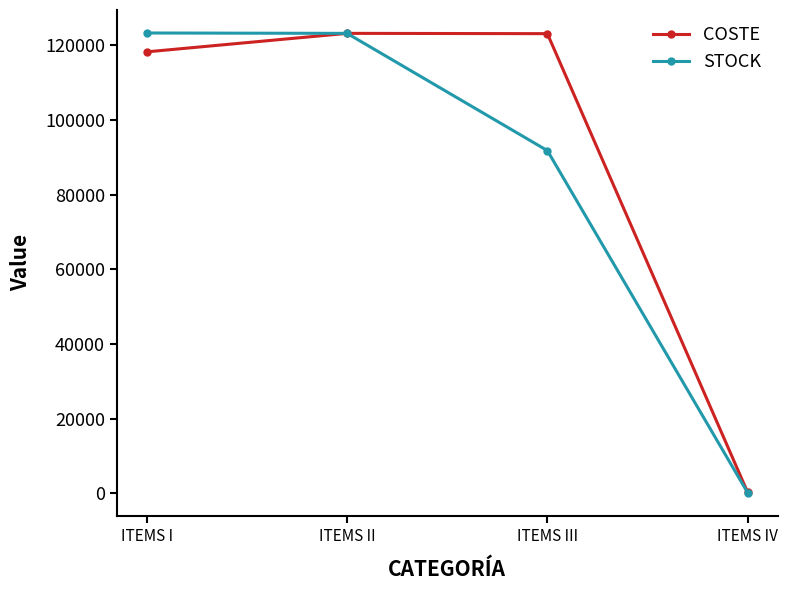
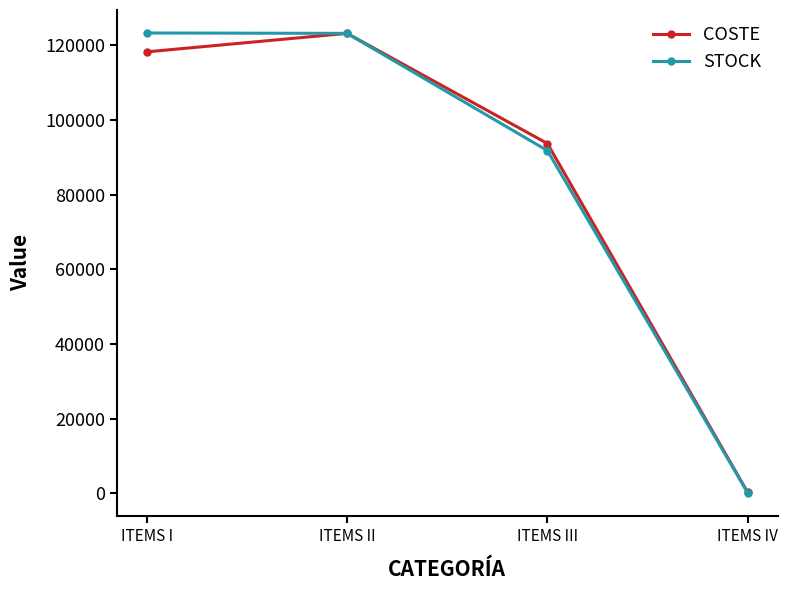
  {
    "COSTE": {
      "ITEMS I": 118000,
-     "ITEMS III": 123000
+     "ITEMS III": 94000
    },
    "STOCK": {
      "ITEMS I": 123000,
      "ITEMS III": 92000
    }
  }
